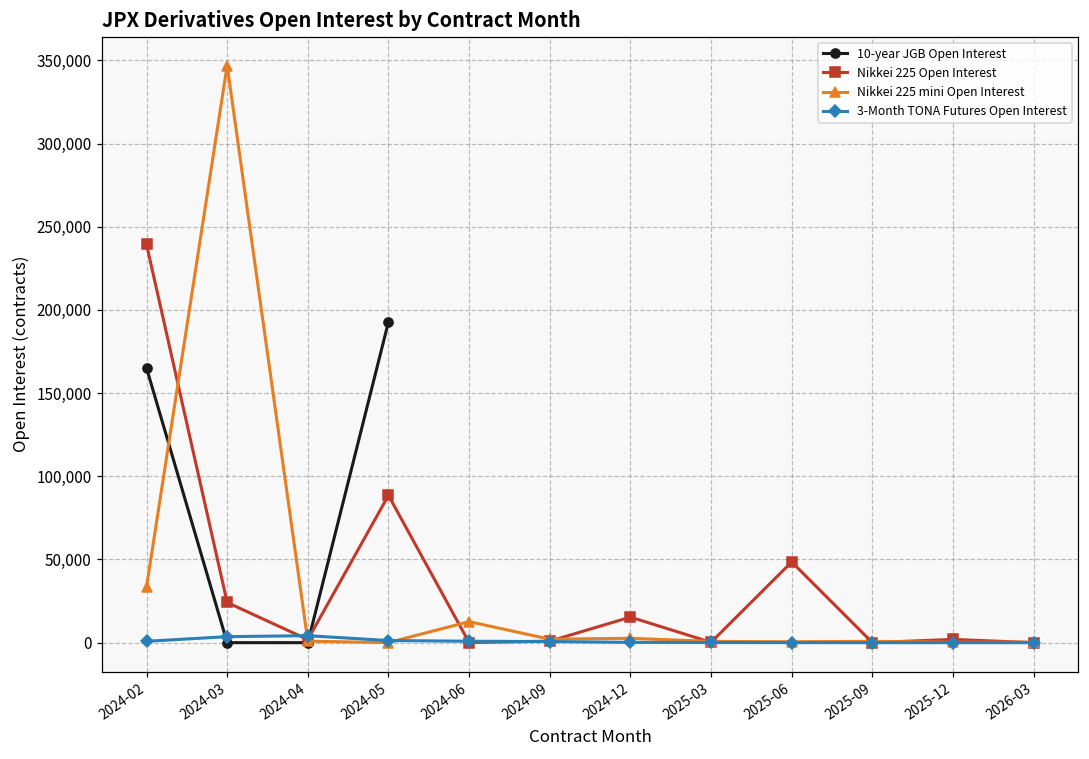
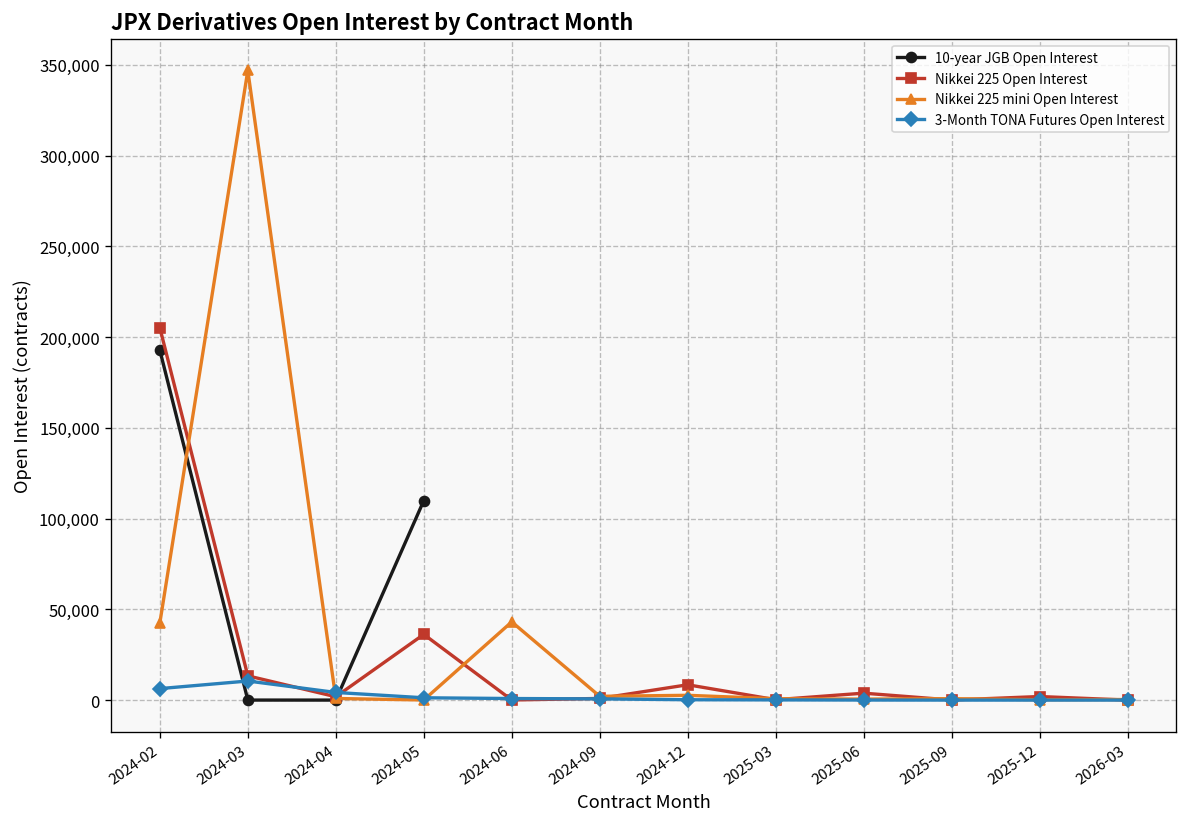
  {
    "10-year JGB Open Interest": {
-     "2024-02": "165,000",
+     "2024-02": "193,000",
      "2024-03": "0",
-     "2024-05": "193,000"
+     "2024-05": "110,000"
    },
    "Nikkei 225 Open Interest": {
-     "2024-02": "239,000",
-     "2024-03": "24,000",
-     "2024-05": "89,000",
-     "2024-12": "15,000",
-     "2025-06": "49,000",
+     "2024-02": "205,000",
+     "2024-03": "13,000",
+     "2024-05": "36,000",
+     "2024-12": "8,000",
+     "2025-06": "4,000",
      "2025-12": "2,000"
    },
    "Nikkei 225 mini Open Interest": {
-     "2024-02": "33,000",
+     "2024-02": "42,000",
      "2024-03": "347,000",
-     "2024-06": "13,000",
+     "2024-06": "43,000",
      "2024-12": "3,000"
    },
    "3-Month TONA Futures Open Interest": {
-     "2024-02": "1,000",
-     "2024-03": "4,000",
+     "2024-02": "6,000",
+     "2024-03": "11,000",
      "2024-04": "4,000",
      "2024-12": "0"
    }
  }
